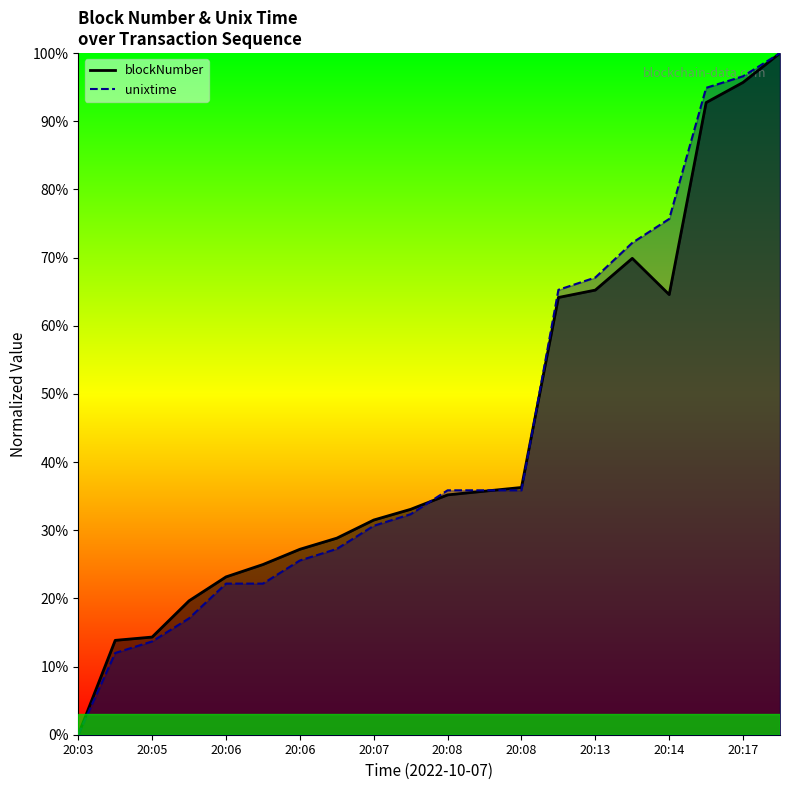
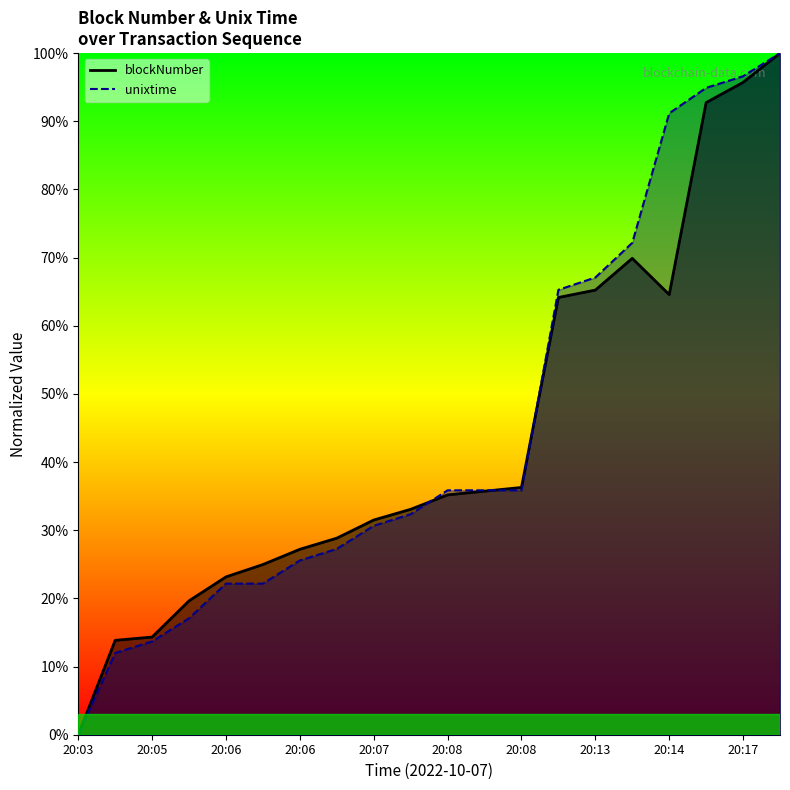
  {
    "blockNumber": {
      "20:14": "65%"
    },
    "unixtime": {
-     "20:14": "76%"
+     "20:14": "91%"
    }
  }
